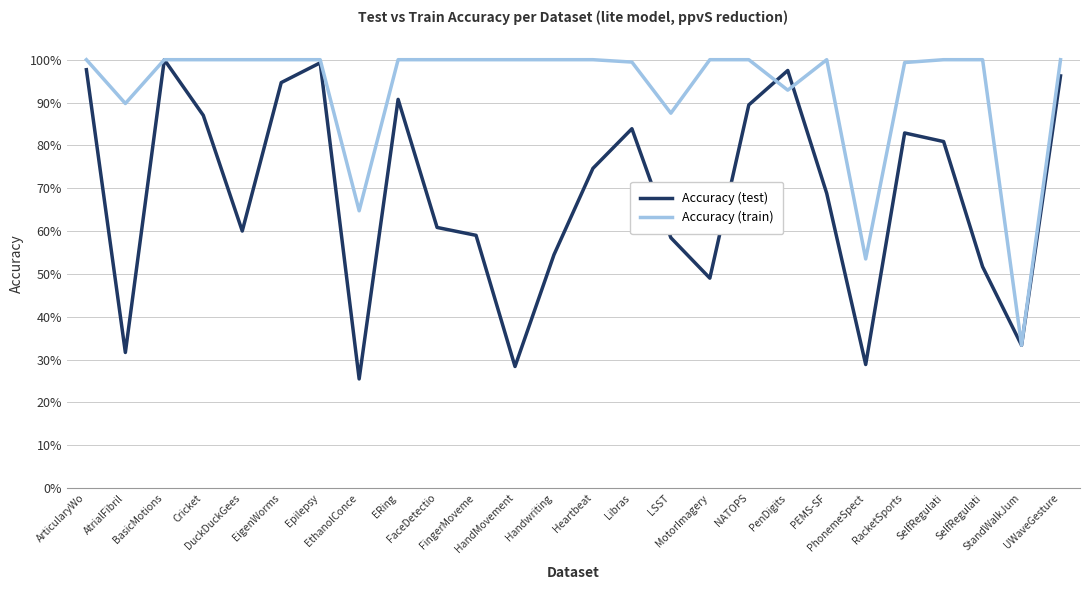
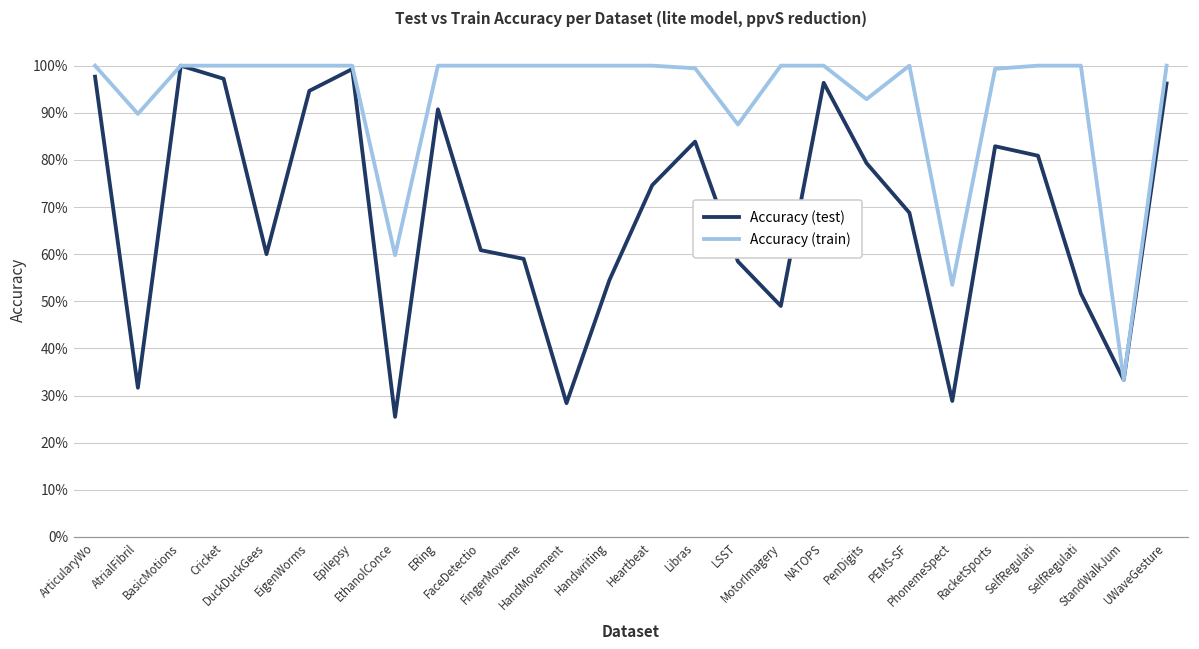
  {
    "Accuracy (test)": {
      "ArticularyWo": "98%",
      "AtrialFibril": "32%",
-     "Cricket": "87%",
+     "Cricket": "97%",
      "DuckDuckGees": "60%",
      "EigenWorms": "95%",
      "Epilepsy": "99%",
      "EthanolConce": "25%",
      "ERing": "91%",
      "FaceDetectio": "61%",
      "FingerMoveme": "59%",
      "HandMovement": "28%",
      "Handwriting": "54%",
      "Heartbeat": "75%",
      "Libras": "84%",
      "LSST": "58%",
      "MotorImagery": "49%",
-     "NATOPS": "89%",
-     "PenDigits": "97%",
+     "NATOPS": "96%",
+     "PenDigits": "79%",
      "PEMS-SF": "69%",
      "PhonemeSpect": "29%",
      "RacketSports": "83%",
      "UWaveGesture": "96%"
    },
    "Accuracy (train)": {
      "ArticularyWo": "100%",
      "AtrialFibril": "90%",
      "Cricket": "100%",
      "DuckDuckGees": "100%",
      "EigenWorms": "100%",
      "Epilepsy": "100%",
-     "EthanolConce": "65%",
+     "EthanolConce": "60%",
      "ERing": "100%",
      "FaceDetectio": "100%",
      "FingerMoveme": "100%",
      "HandMovement": "100%",
      "Handwriting": "100%",
      "Heartbeat": "100%",
      "Libras": "99%",
      "LSST": "88%",
      "MotorImagery": "100%",
      "NATOPS": "100%",
      "PenDigits": "93%",
      "PEMS-SF": "100%",
      "PhonemeSpect": "53%",
      "RacketSports": "99%",
      "UWaveGesture": "100%"
    }
  }
